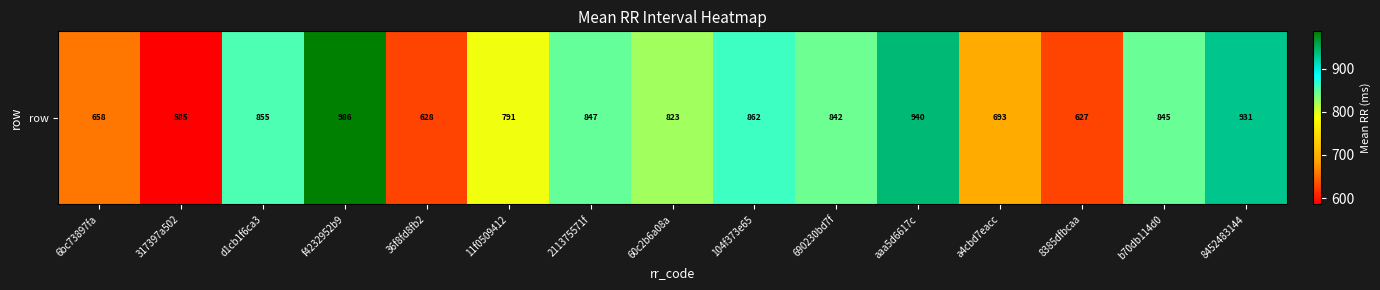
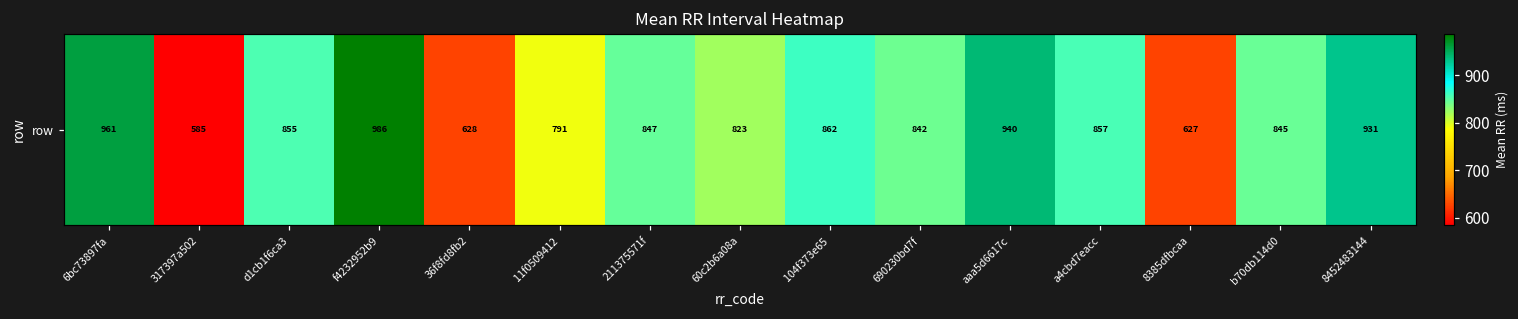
  {
    "row": {
-     "6bc73897fa": 658,
+     "6bc73897fa": 961,
      "317397a502": 585,
      "d1cb1f6ca3": 855,
      "f4232952b9": 986,
      "36f8fd8fb2": 628,
      "11f0509412": 791,
      "211375571f": 847,
      "60c2b6a08a": 823,
      "104f373e65": 862,
      "690230bd7f": 842,
      "aaa5d6617c": 940,
-     "a4cbd7eacc": 693,
+     "a4cbd7eacc": 857,
      "8385dfbcaa": 627,
      "b70db114d0": 845,
      "8452483144": 931
    }
  }
